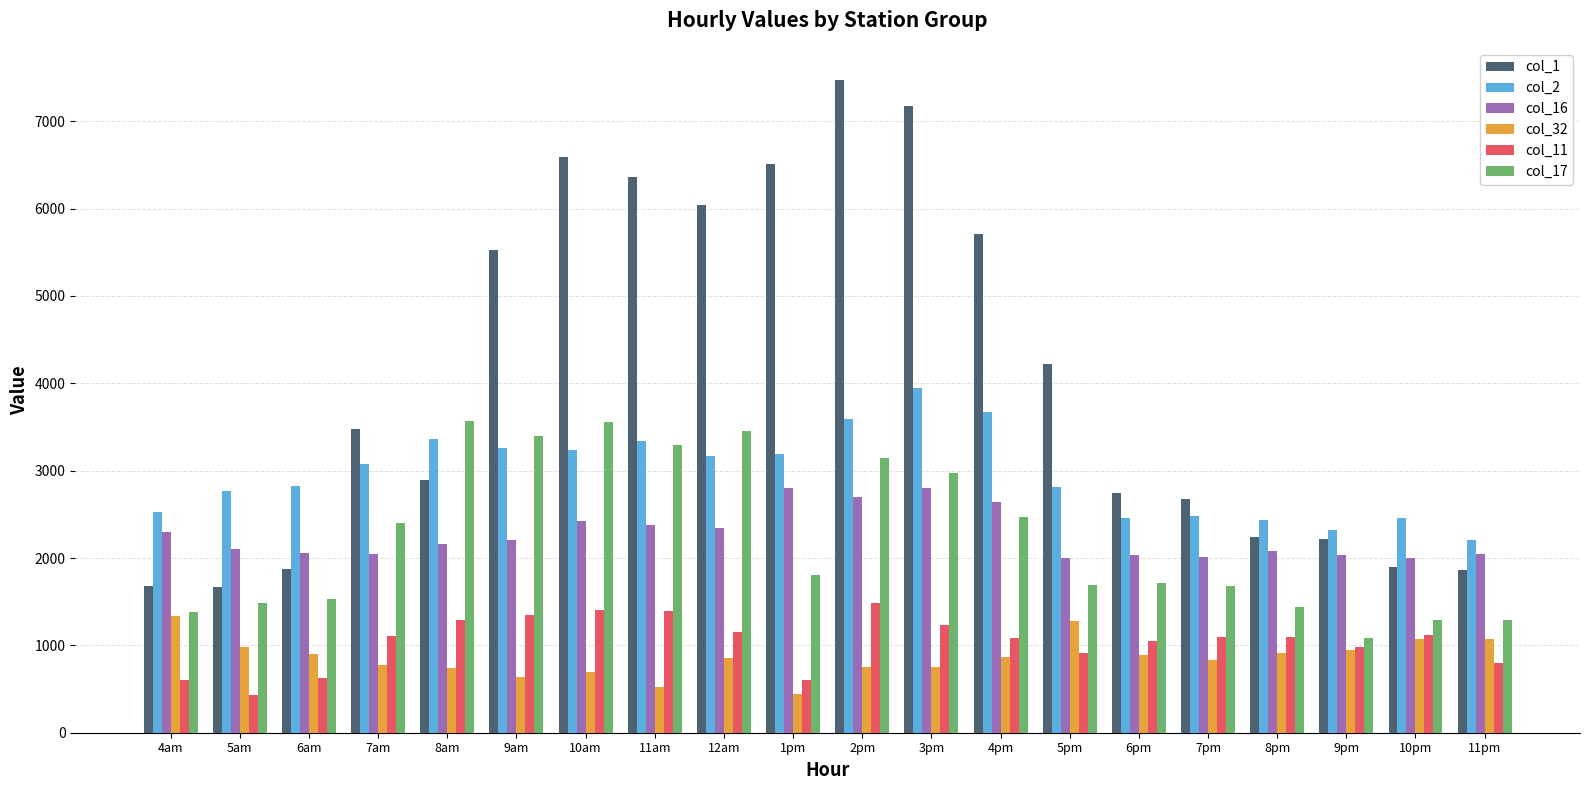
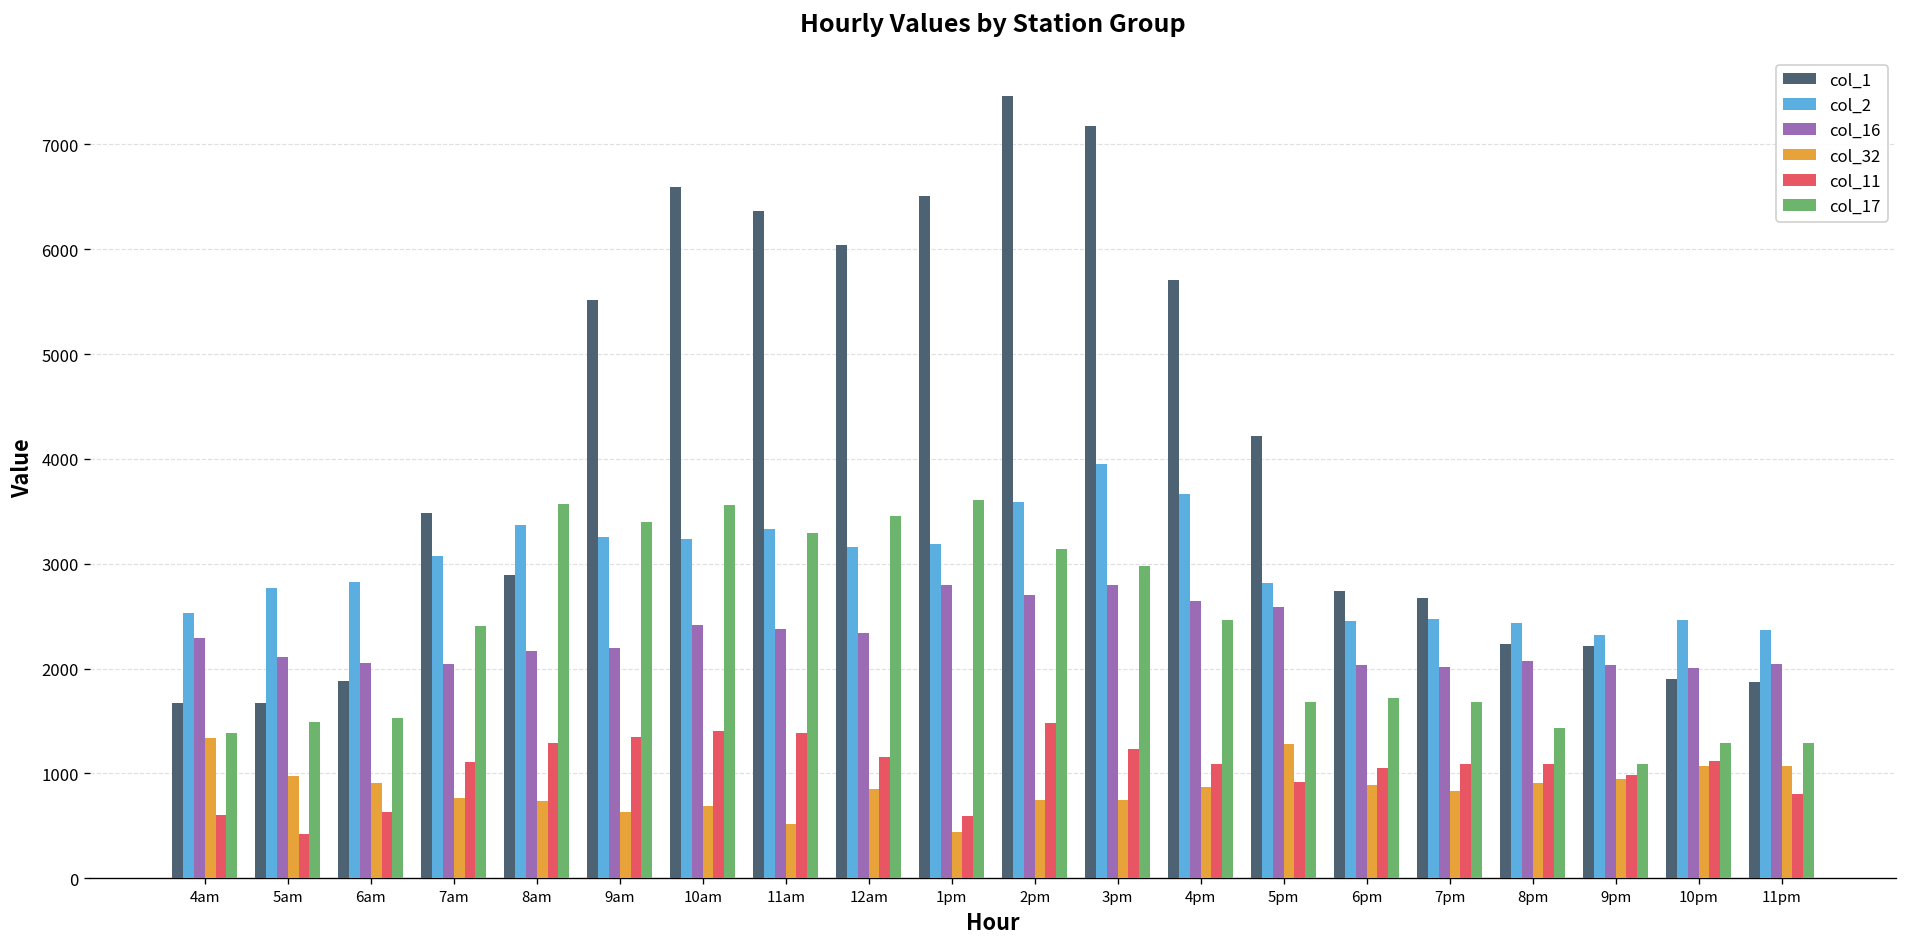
  {
    "col_1": {
      "4am": 1700,
      "5am": 1700,
      "6am": 1900,
      "7am": 3500,
      "8am": 2900,
      "9am": 5500,
      "10am": 6600,
      "11am": 6400,
      "12am": 6000,
      "1pm": 6500,
      "2pm": 7500,
      "3pm": 7200,
      "4pm": 5700,
      "5pm": 4200,
      "6pm": 2700,
      "7pm": 2700,
      "8pm": 2200,
      "9pm": 2200,
      "10pm": 1900,
      "11pm": 1900
    },
    "col_2": {
      "4am": 2500,
      "5am": 2800,
      "6am": 2800,
      "7am": 3100,
      "8am": 3400,
      "9am": 3300,
      "10am": 3200,
      "11am": 3300,
      "12am": 3200,
      "1pm": 3200,
      "2pm": 3600,
      "3pm": 3900,
      "4pm": 3700,
      "5pm": 2800,
      "6pm": 2500,
      "7pm": 2500,
      "8pm": 2400,
      "9pm": 2300,
      "10pm": 2500,
-     "11pm": 2200
+     "11pm": 2400
    },
    "col_16": {
      "4am": 2300,
      "5am": 2100,
      "6am": 2100,
      "7am": 2000,
      "8am": 2200,
      "9am": 2200,
      "10am": 2400,
      "11am": 2400,
      "12am": 2300,
      "1pm": 2800,
      "2pm": 2700,
      "3pm": 2800,
      "4pm": 2600,
-     "5pm": 2000,
+     "5pm": 2600,
      "6pm": 2000,
      "7pm": 2000,
      "8pm": 2100,
      "9pm": 2000,
      "10pm": 2000,
      "11pm": 2000
    },
    "col_32": {
      "4am": 1300,
      "5am": 1000,
      "6am": 900,
      "7am": 800,
      "8am": 700,
      "9am": 600,
      "10am": 700,
      "11am": 500,
      "12am": 900,
      "1pm": 400,
      "2pm": 800,
      "3pm": 800,
      "4pm": 900,
      "5pm": 1300,
      "6pm": 900,
      "7pm": 800,
      "8pm": 900,
      "9pm": 900,
      "10pm": 1100,
      "11pm": 1100
    },
    "col_11": {
      "4am": 600,
      "5am": 400,
      "6am": 600,
      "7am": 1100,
      "8am": 1300,
      "9am": 1300,
      "10am": 1400,
      "11am": 1400,
      "12am": 1200,
      "1pm": 600,
      "2pm": 1500,
      "3pm": 1200,
      "4pm": 1100,
      "5pm": 900,
      "6pm": 1000,
      "7pm": 1100,
      "8pm": 1100,
      "9pm": 1000,
      "10pm": 1100,
      "11pm": 800
    },
    "col_17": {
      "4am": 1400,
      "5am": 1500,
      "6am": 1500,
      "7am": 2400,
      "8am": 3600,
      "9am": 3400,
      "10am": 3600,
      "11am": 3300,
      "12am": 3500,
-     "1pm": 1800,
+     "1pm": 3600,
      "2pm": 3100,
      "3pm": 3000,
      "4pm": 2500,
      "5pm": 1700,
      "6pm": 1700,
      "7pm": 1700,
      "8pm": 1400,
      "9pm": 1100,
      "10pm": 1300,
      "11pm": 1300
    }
  }
